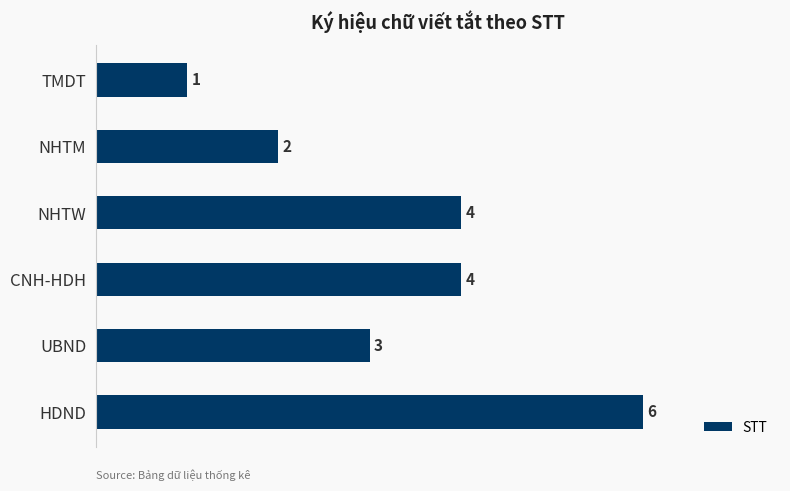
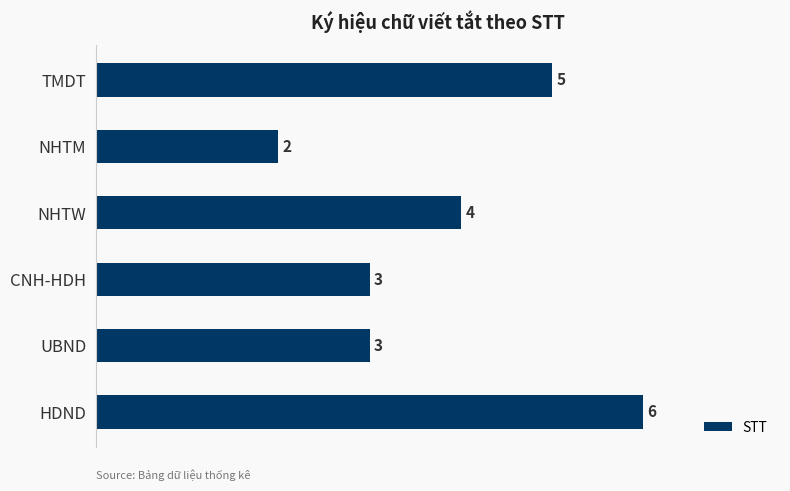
  {
-   "TMDT": 1,
+   "TMDT": 5,
    "NHTM": 2,
    "NHTW": 4,
-   "CNH-HDH": 4,
+   "CNH-HDH": 3,
    "UBND": 3,
    "HDND": 6
  }
